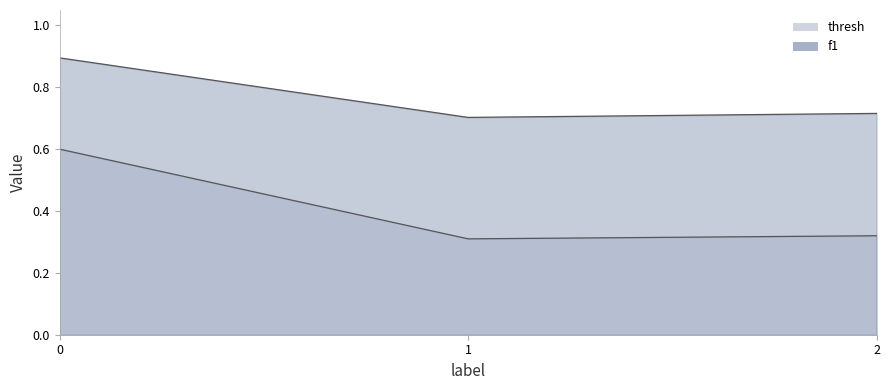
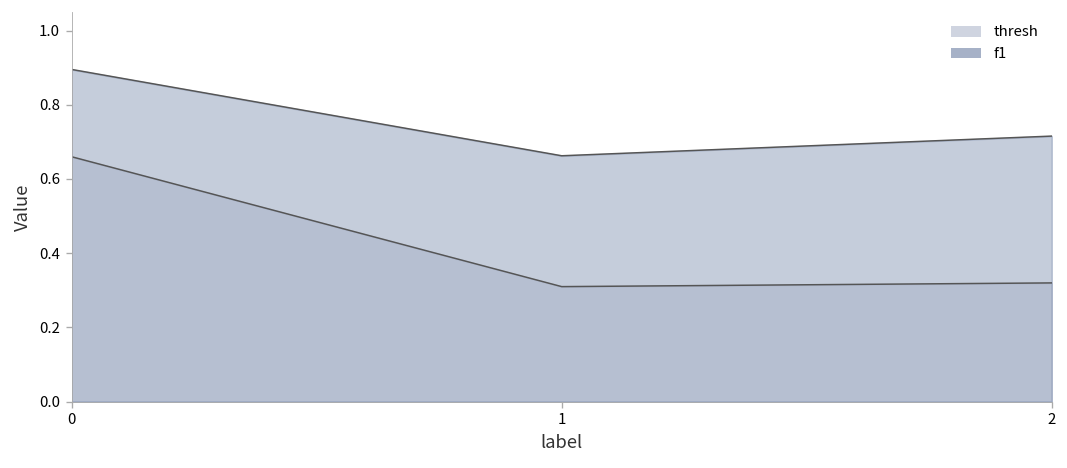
  {
    "thresh": {
-     "0": 0.60,
+     "0": 0.66,
      "1": 0.31,
      "2": 0.32
    },
    "f1": {
      "0": 0.90,
-     "1": 0.70,
+     "1": 0.66,
      "2": 0.72
    }
  }
